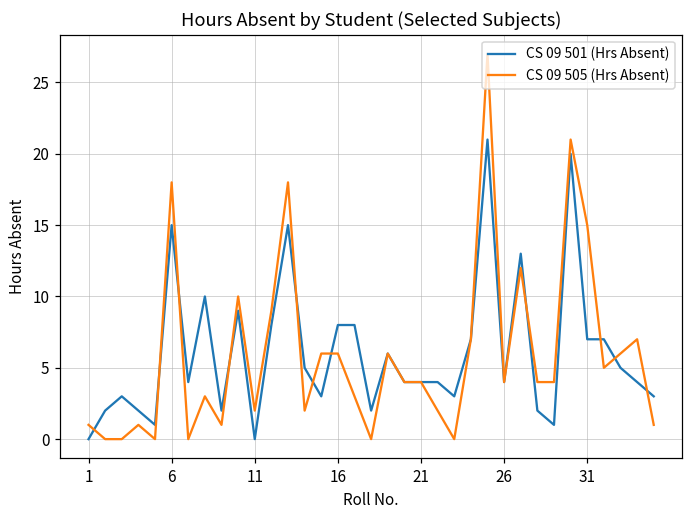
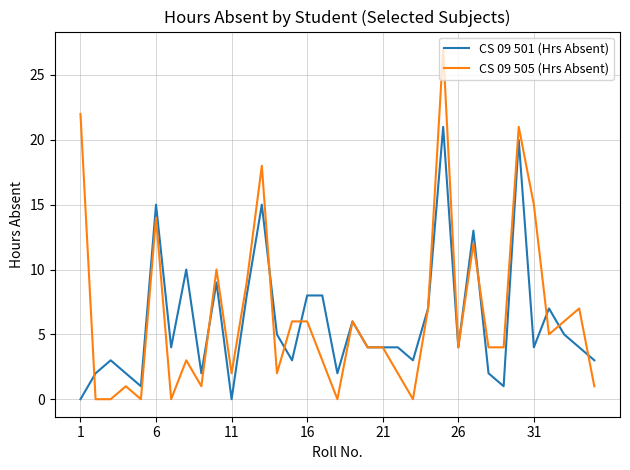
  {
    "CS 09 501 (Hrs Absent)": {
      "1": 0,
      "6": 15,
      "11": 0,
      "16": 8,
-     "31": 7
+     "31": 4
    },
    "CS 09 505 (Hrs Absent)": {
-     "1": 1,
-     "6": 18,
+     "1": 22,
+     "6": 14,
      "11": 2,
      "16": 6,
      "31": 15
    }
  }
